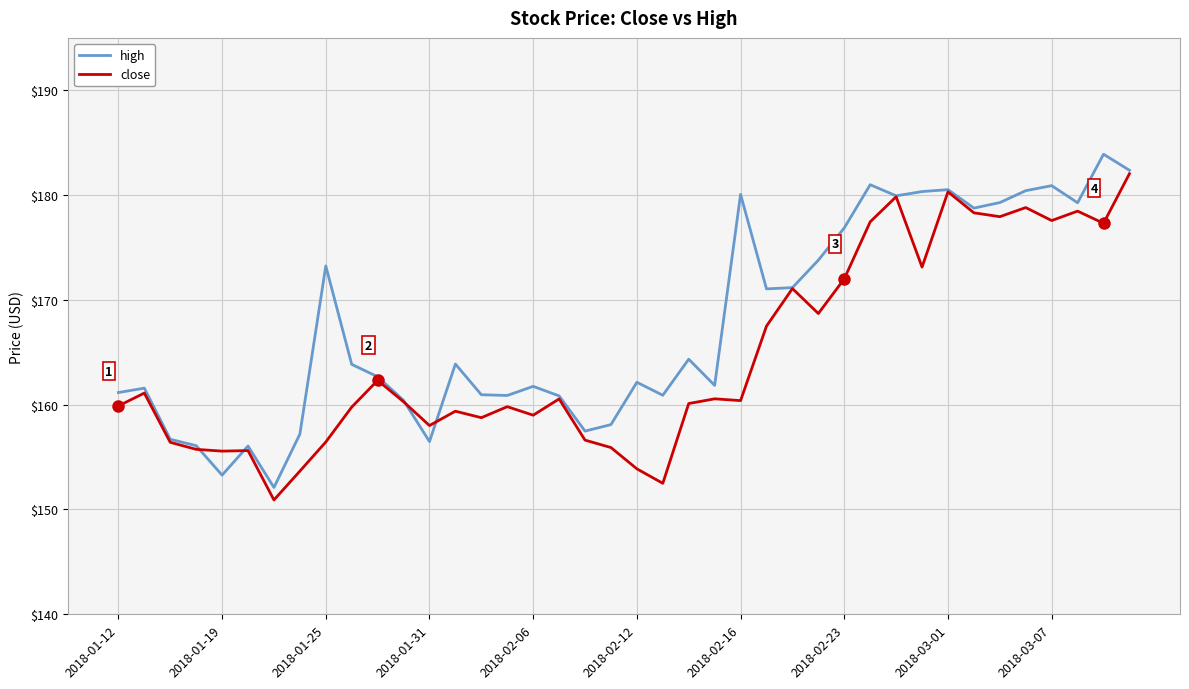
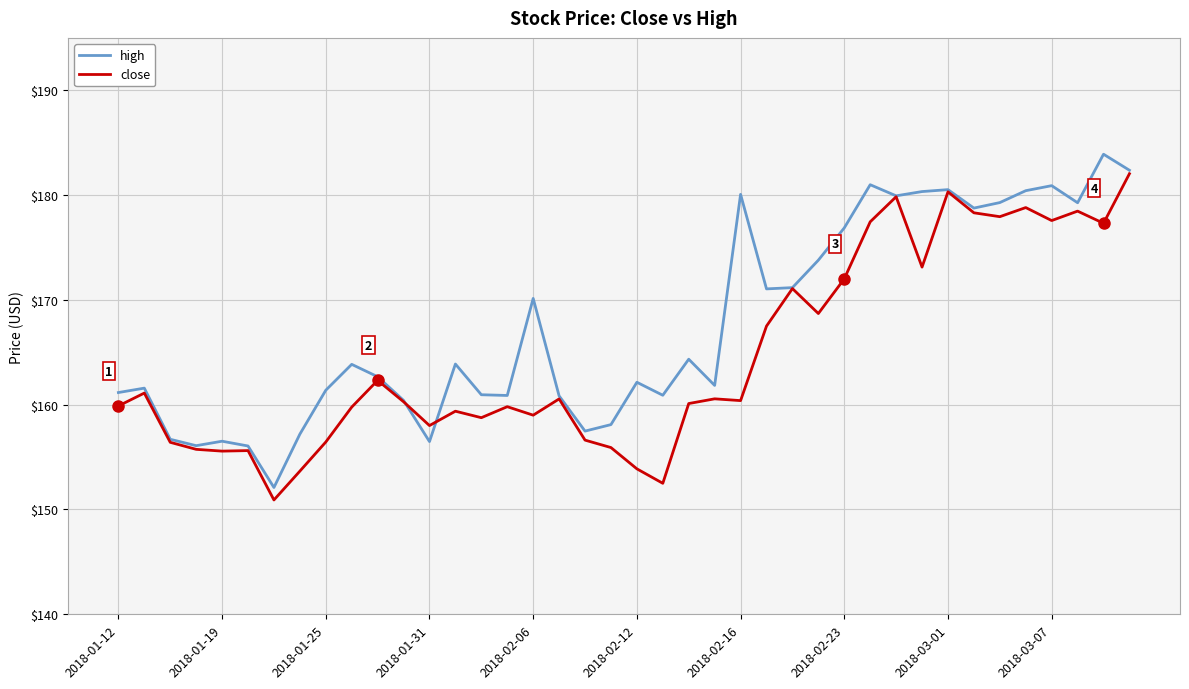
  {
    "high": {
-     "2018-01-19": "$153.3",
-     "2018-01-25": "$173.2",
+     "2018-01-19": "$156.5",
+     "2018-01-25": "$161.4",
      "2018-01-31": "$156.5",
-     "2018-02-06": "$161.8",
+     "2018-02-06": "$170.1",
      "2018-02-12": "$162.1",
      "2018-02-16": "$180.1",
      "2018-03-07": "$180.9"
    }
  }
